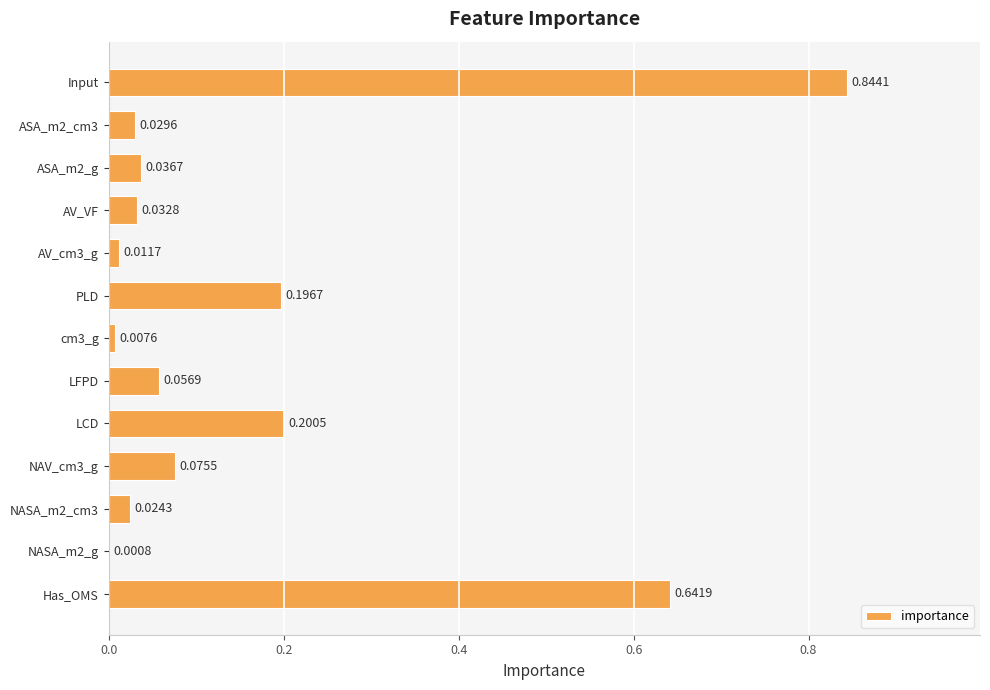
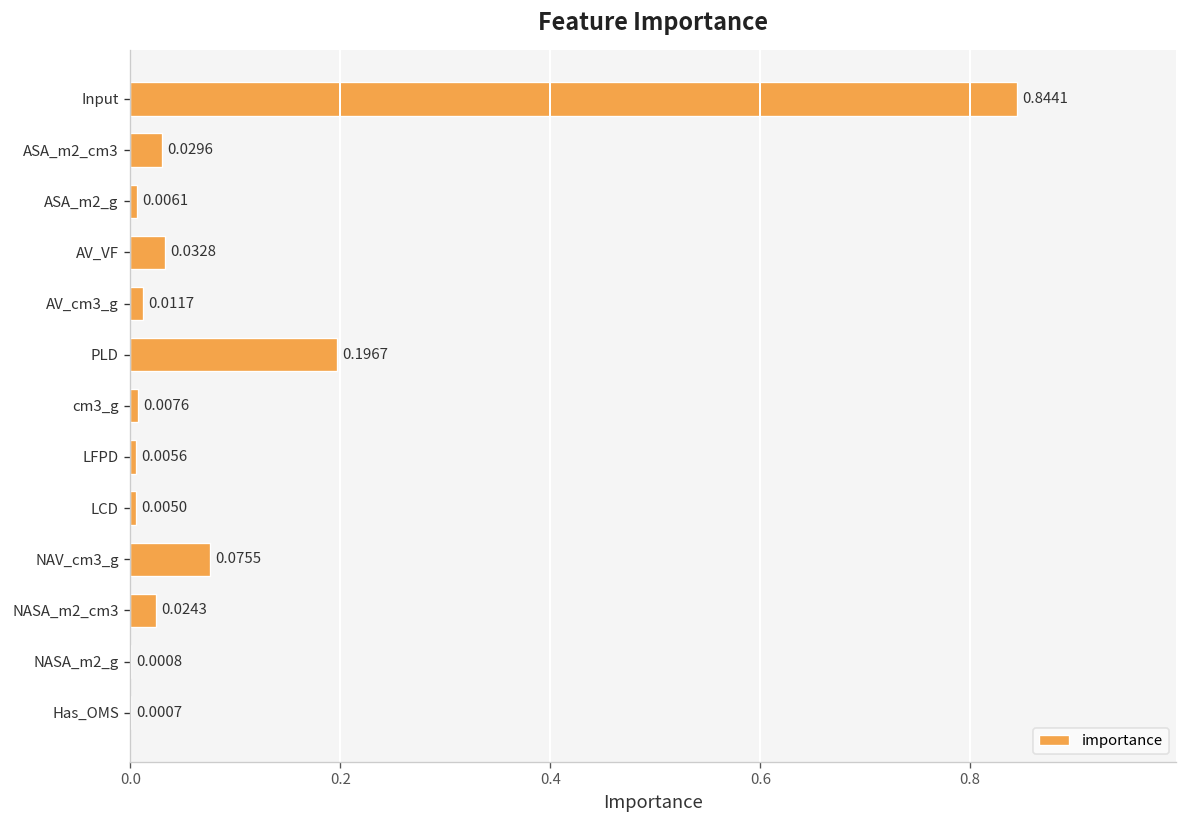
  {
    "Input": 0.8441,
    "ASA_m2_cm3": 0.0296,
-   "ASA_m2_g": 0.0367,
+   "ASA_m2_g": 0.0061,
    "AV_VF": 0.0328,
    "AV_cm3_g": 0.0117,
    "PLD": 0.1967,
    "cm3_g": 0.0076,
-   "LFPD": 0.0569,
-   "LCD": 0.2005,
+   "LFPD": 0.0056,
+   "LCD": 0.0050,
    "NAV_cm3_g": 0.0755,
    "NASA_m2_cm3": 0.0243,
    "NASA_m2_g": 0.0008,
-   "Has_OMS": 0.6419
+   "Has_OMS": 0.0007
  }
